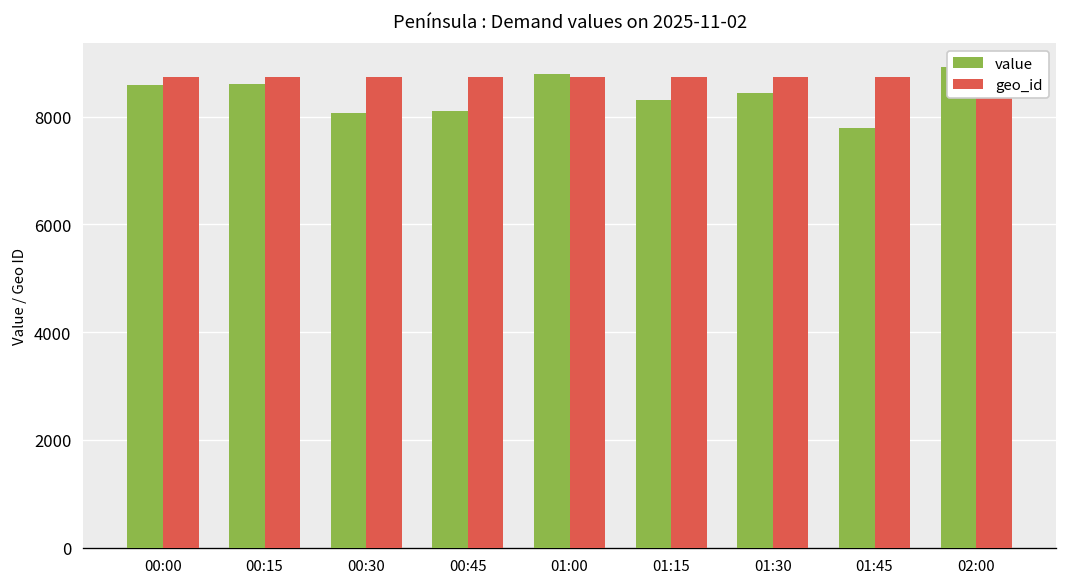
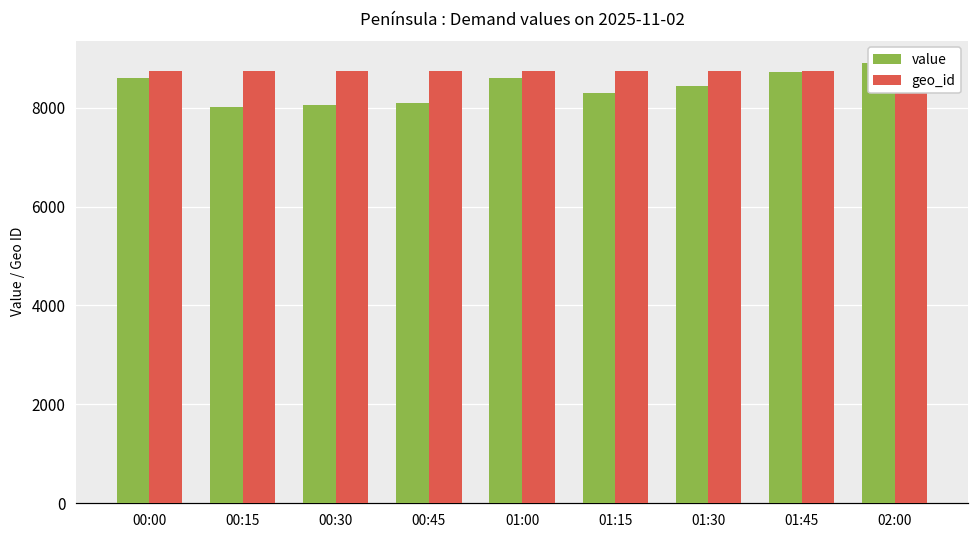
  {
    "value": {
      "00:00": 8600,
-     "00:15": 8600,
+     "00:15": 8000,
      "00:30": 8100,
      "00:45": 8100,
-     "01:00": 8800,
+     "01:00": 8600,
      "01:15": 8300,
      "01:30": 8400,
-     "01:45": 7800
+     "01:45": 8700
    },
    "geo_id": {
      "00:00": 8700,
      "00:15": 8700,
      "00:30": 8700,
      "00:45": 8700,
      "01:00": 8700,
      "01:15": 8700,
      "01:30": 8700,
      "01:45": 8700
    }
  }
